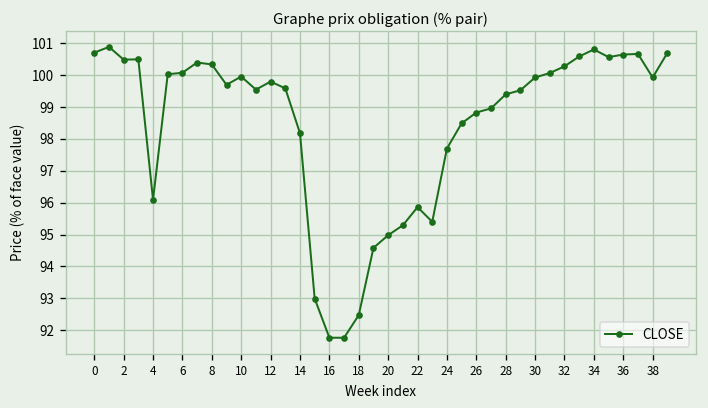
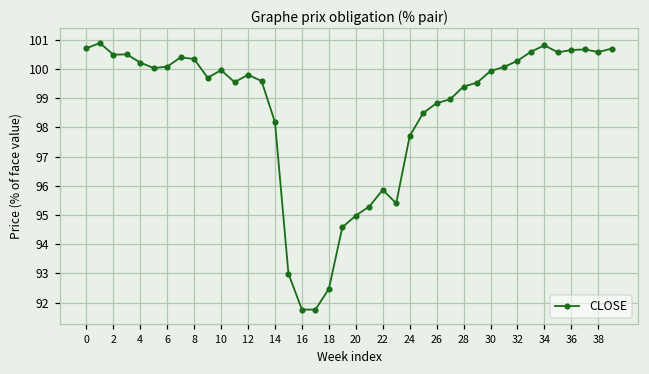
  {
    "0": 100.7,
    "2": 100.5,
-   "4": 96.1,
+   "4": 100.2,
    "6": 100.1,
    "8": 100.3,
    "10": 100.0,
    "12": 99.8,
    "14": 98.2,
    "16": 91.8,
    "18": 92.5,
    "20": 95.0,
    "22": 95.9,
    "24": 97.7,
    "26": 98.8,
    "28": 99.4,
    "30": 99.9,
    "32": 100.3,
    "34": 100.8,
    "36": 100.7,
-   "38": 99.9
+   "38": 100.6
  }
